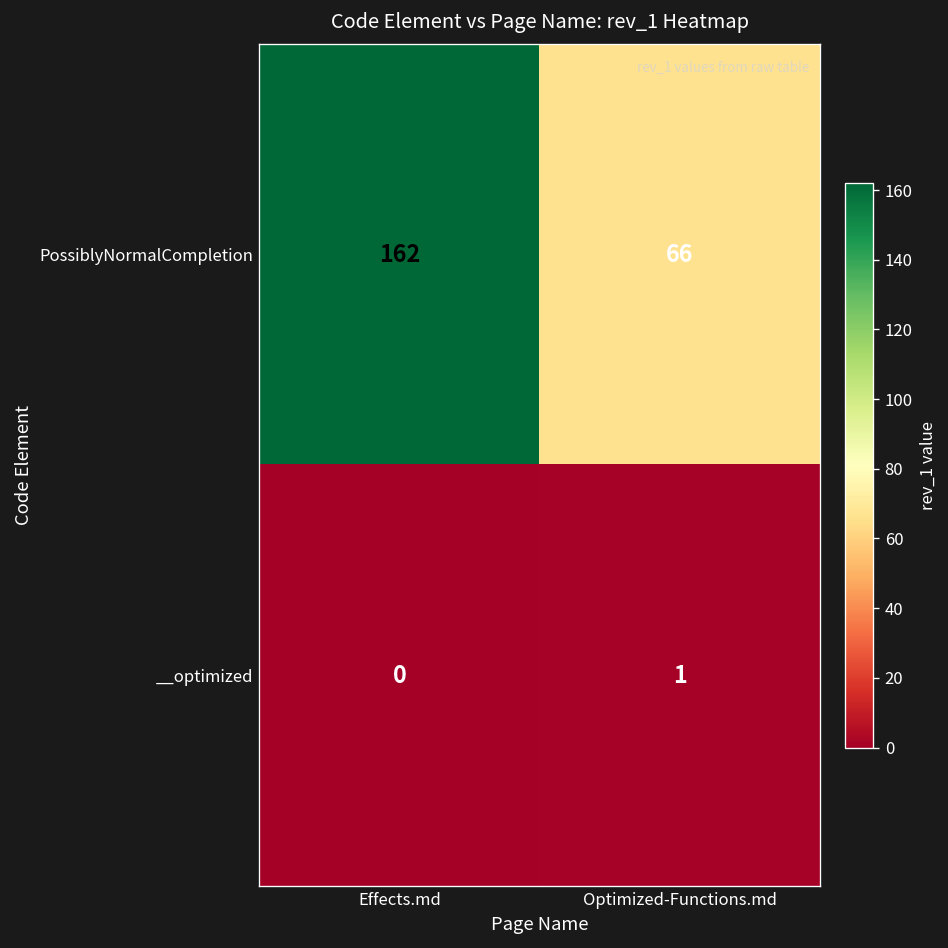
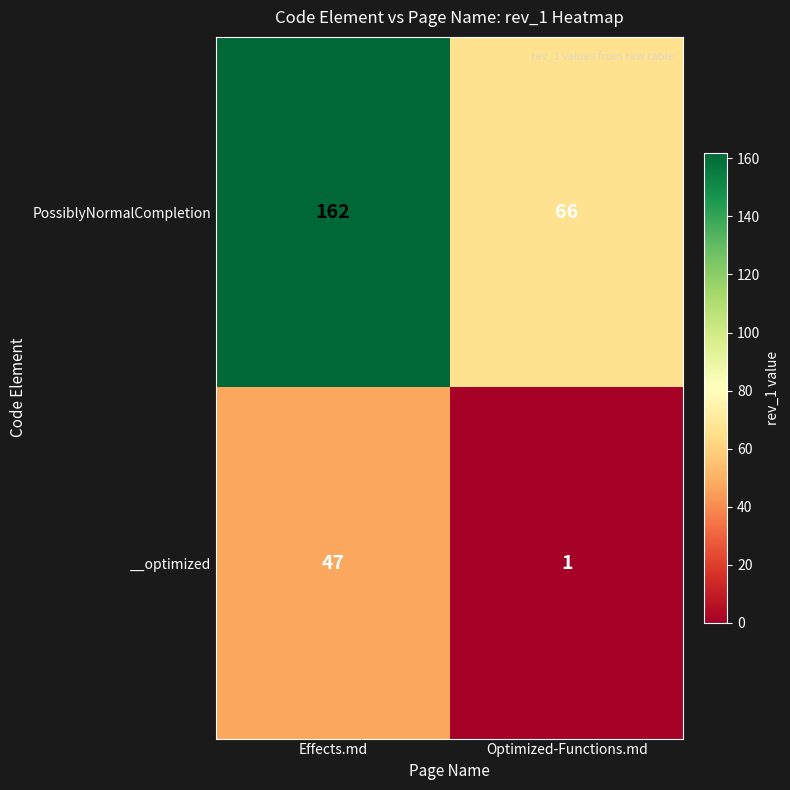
  {
    "PossiblyNormalCompletion": {
      "Effects.md": 162
    },
    "__optimized": {
-     "Effects.md": 0,
+     "Effects.md": 47,
      "Optimized-Functions.md": 1
    }
  }
